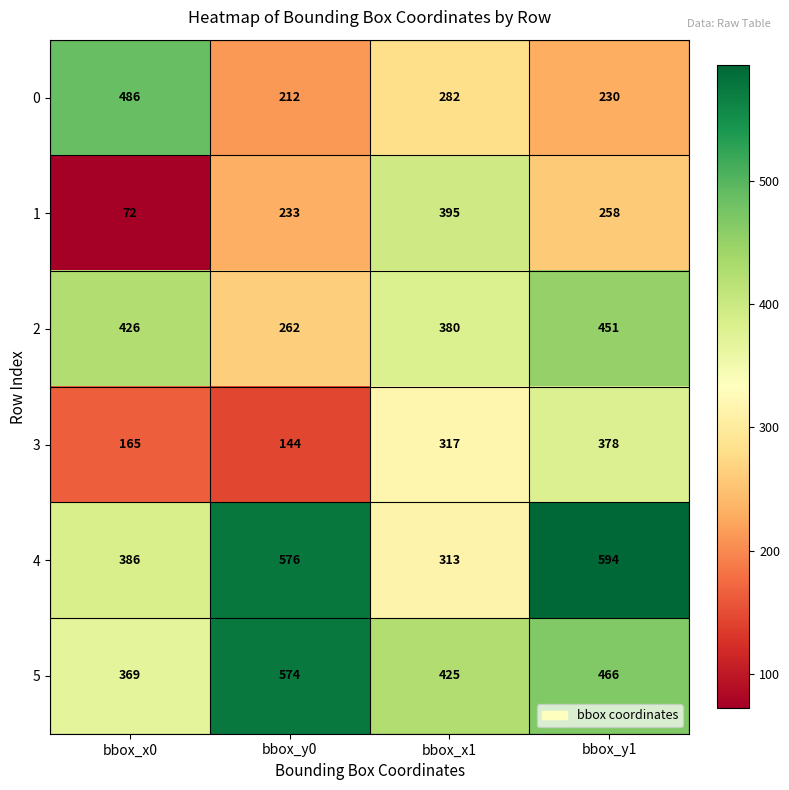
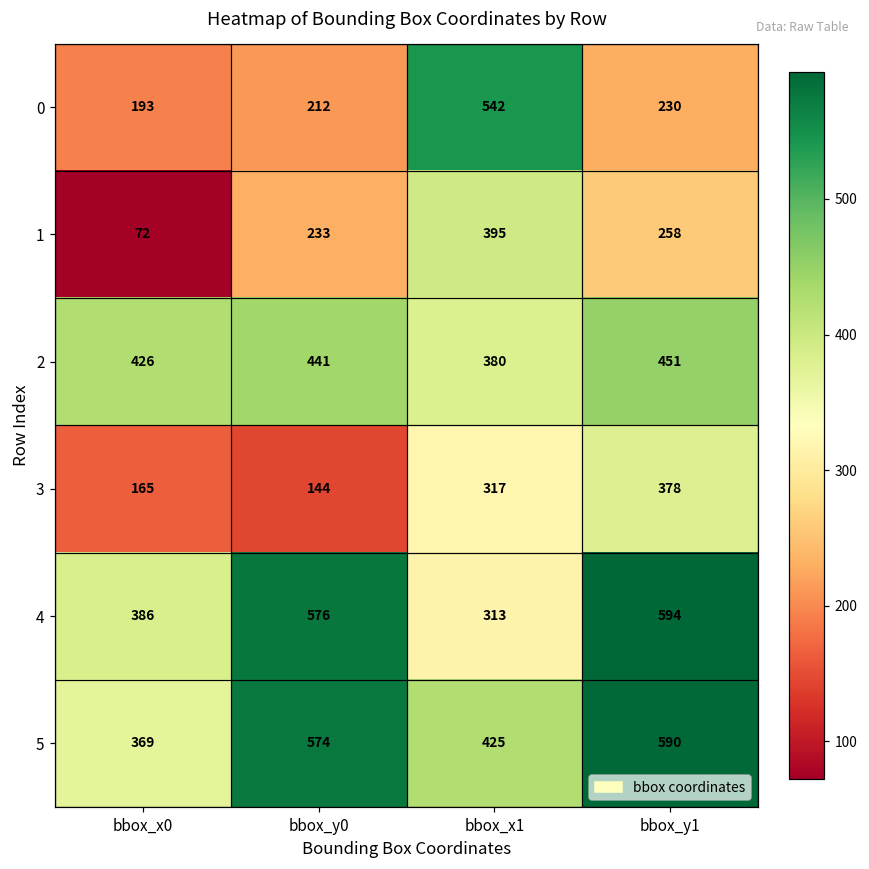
  {
    "0": {
-     "bbox_x0": 486,
+     "bbox_x0": 193,
      "bbox_y0": 212,
-     "bbox_x1": 282,
+     "bbox_x1": 542,
      "bbox_y1": 230
    },
    "1": {
      "bbox_x0": 72,
      "bbox_y0": 233,
      "bbox_x1": 395,
      "bbox_y1": 258
    },
    "2": {
      "bbox_x0": 426,
-     "bbox_y0": 262,
+     "bbox_y0": 441,
      "bbox_x1": 380,
      "bbox_y1": 451
    },
    "3": {
      "bbox_x0": 165,
      "bbox_y0": 144,
      "bbox_x1": 317,
      "bbox_y1": 378
    },
    "4": {
      "bbox_x0": 386,
      "bbox_y0": 576,
      "bbox_x1": 313,
      "bbox_y1": 594
    },
    "5": {
      "bbox_x0": 369,
      "bbox_y0": 574,
      "bbox_x1": 425,
-     "bbox_y1": 466
+     "bbox_y1": 590
    }
  }
